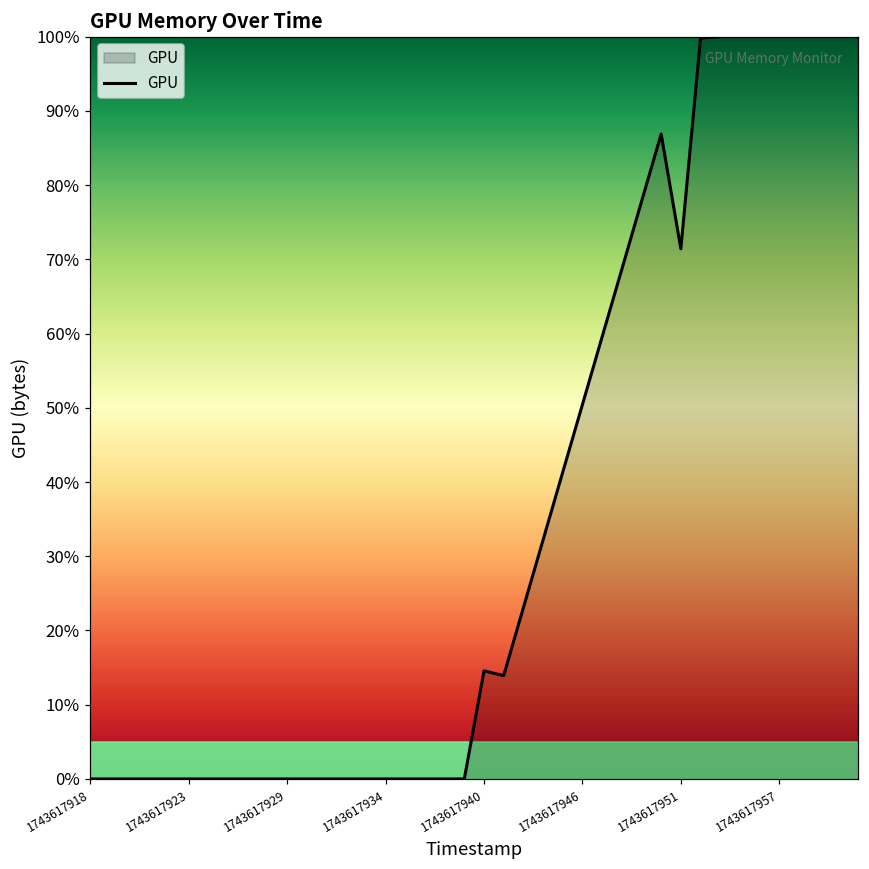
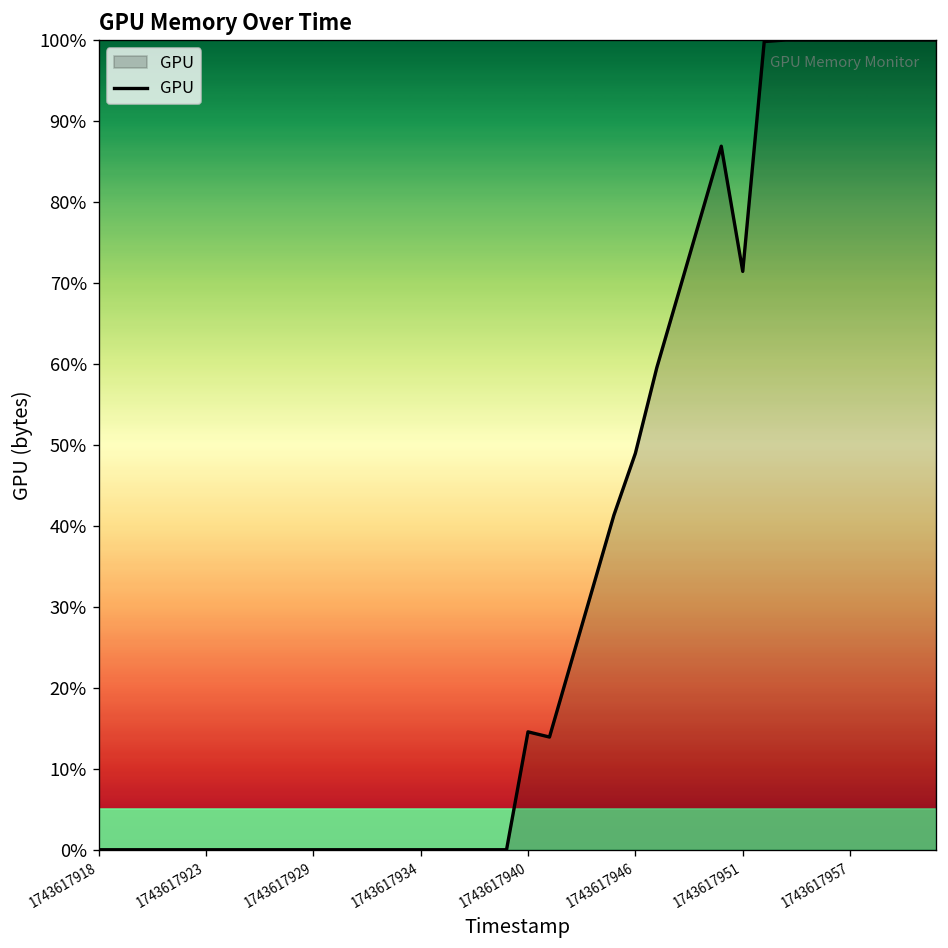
  {
    "1743617940": "15%",
-   "1743617946": "50%",
+   "1743617946": "49%",
    "1743617951": "71%",
    "1743617957": "100%"
  }
